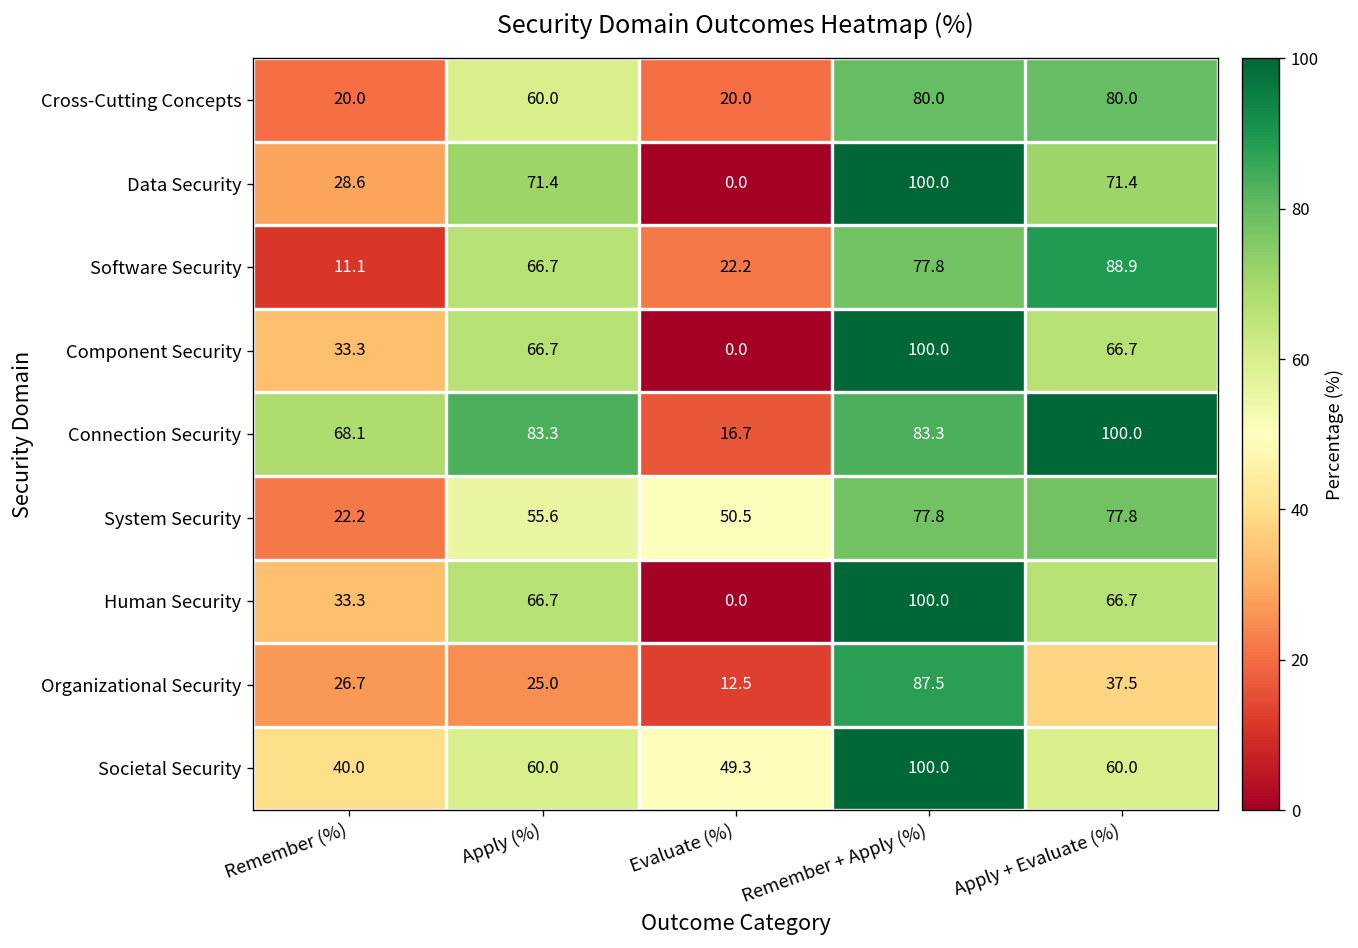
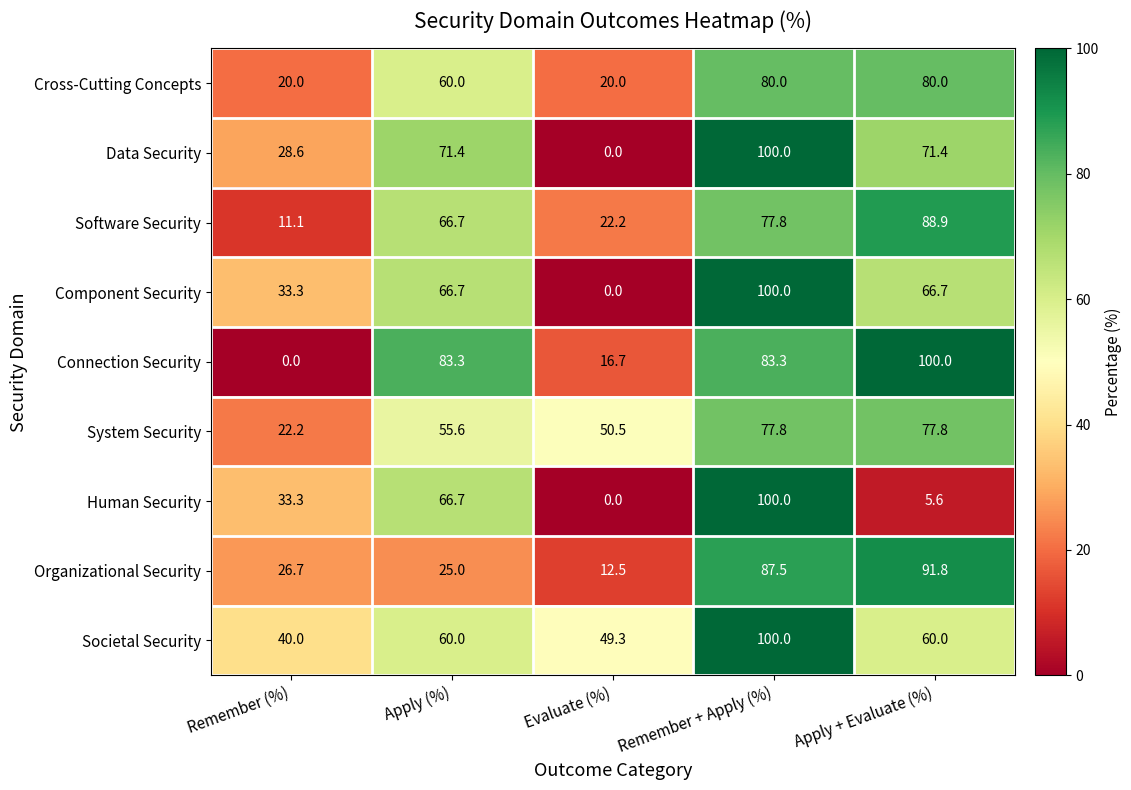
  {
    "Cross-Cutting Concepts": {
      "Remember (%)": 20.0,
      "Apply (%)": 60.0,
      "Evaluate (%)": 20.0,
      "Remember + Apply (%)": 80.0,
      "Apply + Evaluate (%)": 80.0
    },
    "Data Security": {
      "Remember (%)": 28.6,
      "Apply (%)": 71.4,
      "Evaluate (%)": 0.0,
      "Remember + Apply (%)": 100.0,
      "Apply + Evaluate (%)": 71.4
    },
    "Software Security": {
      "Remember (%)": 11.1,
      "Apply (%)": 66.7,
      "Evaluate (%)": 22.2,
      "Remember + Apply (%)": 77.8,
      "Apply + Evaluate (%)": 88.9
    },
    "Component Security": {
      "Remember (%)": 33.3,
      "Apply (%)": 66.7,
      "Evaluate (%)": 0.0,
      "Remember + Apply (%)": 100.0,
      "Apply + Evaluate (%)": 66.7
    },
    "Connection Security": {
-     "Remember (%)": 68.1,
+     "Remember (%)": 0.0,
      "Apply (%)": 83.3,
      "Evaluate (%)": 16.7,
      "Remember + Apply (%)": 83.3,
      "Apply + Evaluate (%)": 100.0
    },
    "System Security": {
      "Remember (%)": 22.2,
      "Apply (%)": 55.6,
      "Evaluate (%)": 50.5,
      "Remember + Apply (%)": 77.8,
      "Apply + Evaluate (%)": 77.8
    },
    "Human Security": {
      "Remember (%)": 33.3,
      "Apply (%)": 66.7,
      "Evaluate (%)": 0.0,
      "Remember + Apply (%)": 100.0,
-     "Apply + Evaluate (%)": 66.7
+     "Apply + Evaluate (%)": 5.6
    },
    "Organizational Security": {
      "Remember (%)": 26.7,
      "Apply (%)": 25.0,
      "Evaluate (%)": 12.5,
      "Remember + Apply (%)": 87.5,
-     "Apply + Evaluate (%)": 37.5
+     "Apply + Evaluate (%)": 91.8
    },
    "Societal Security": {
      "Remember (%)": 40.0,
      "Apply (%)": 60.0,
      "Evaluate (%)": 49.3,
      "Remember + Apply (%)": 100.0,
      "Apply + Evaluate (%)": 60.0
    }
  }
